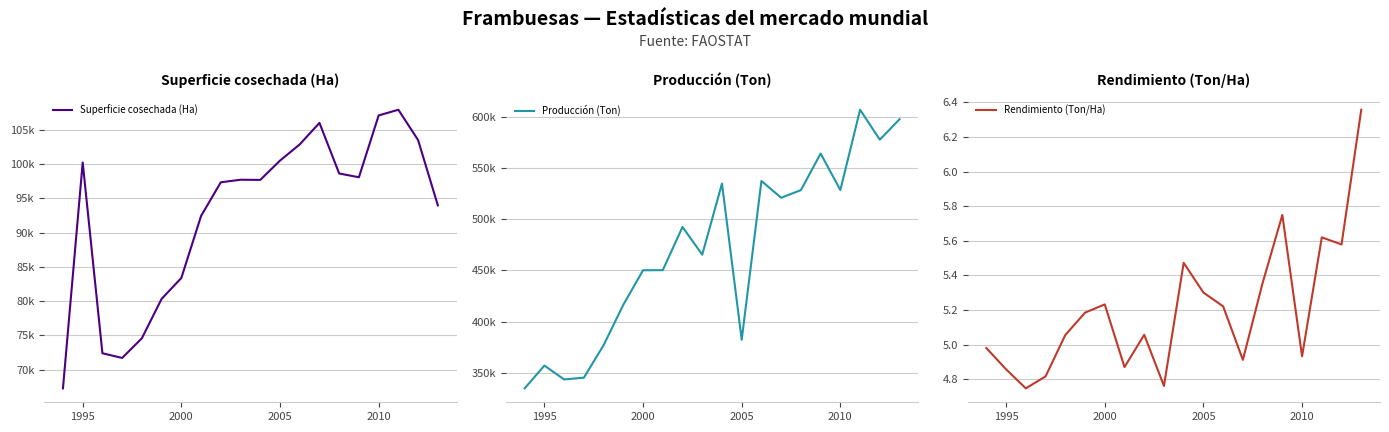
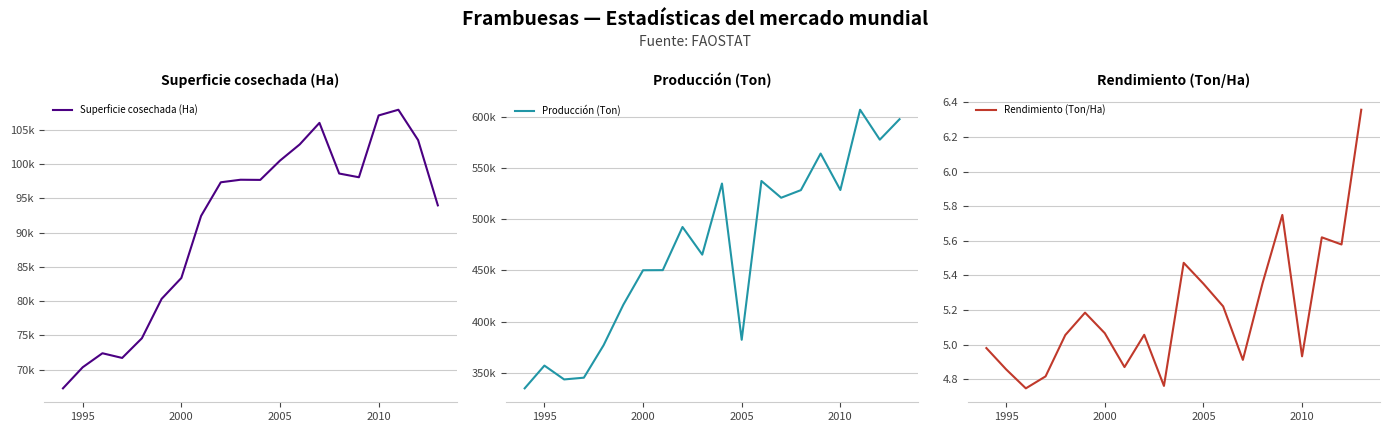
  {
    "Superficie cosechada (Ha)": {
-     "1995": 100000,
+     "1995": 70000,
      "2000": 83000,
      "2005": 101000,
      "2010": 107000
    },
    "Producción (Ton)": {
      "1995": 357000,
      "2000": 450000,
      "2005": 382000,
      "2010": 528000
    },
    "Rendimiento (Ton/Ha)": {
      "1995": 4.86,
-     "2000": 5.23,
-     "2005": 5.30,
+     "2000": 5.07,
+     "2005": 5.35,
      "2010": 4.93
    }
  }
